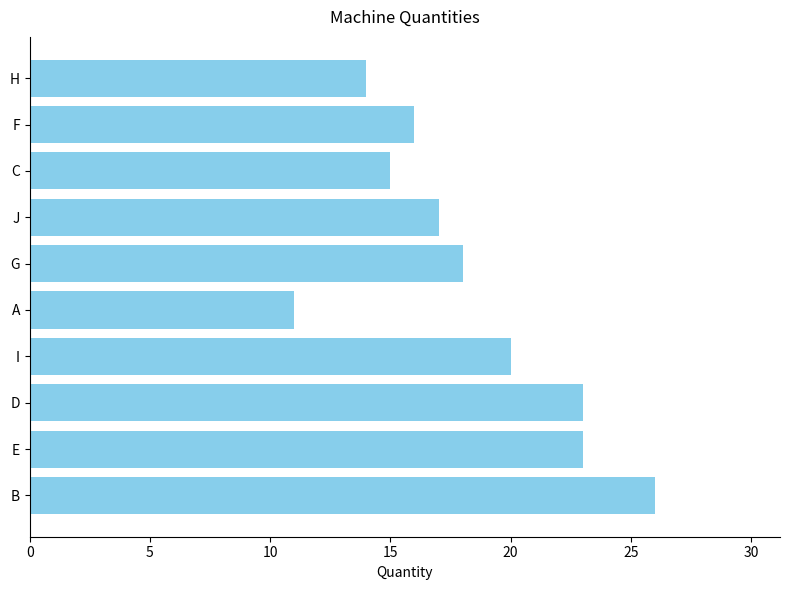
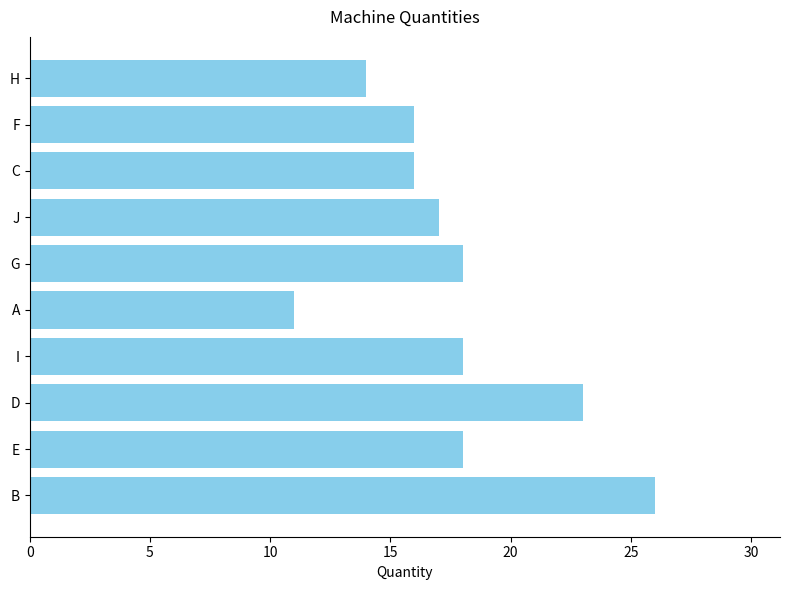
  {
    "H": 14,
    "F": 16,
-   "C": 15,
+   "C": 16,
    "J": 17,
    "G": 18,
    "A": 11,
-   "I": 20,
+   "I": 18,
    "D": 23,
-   "E": 23,
+   "E": 18,
    "B": 26
  }
